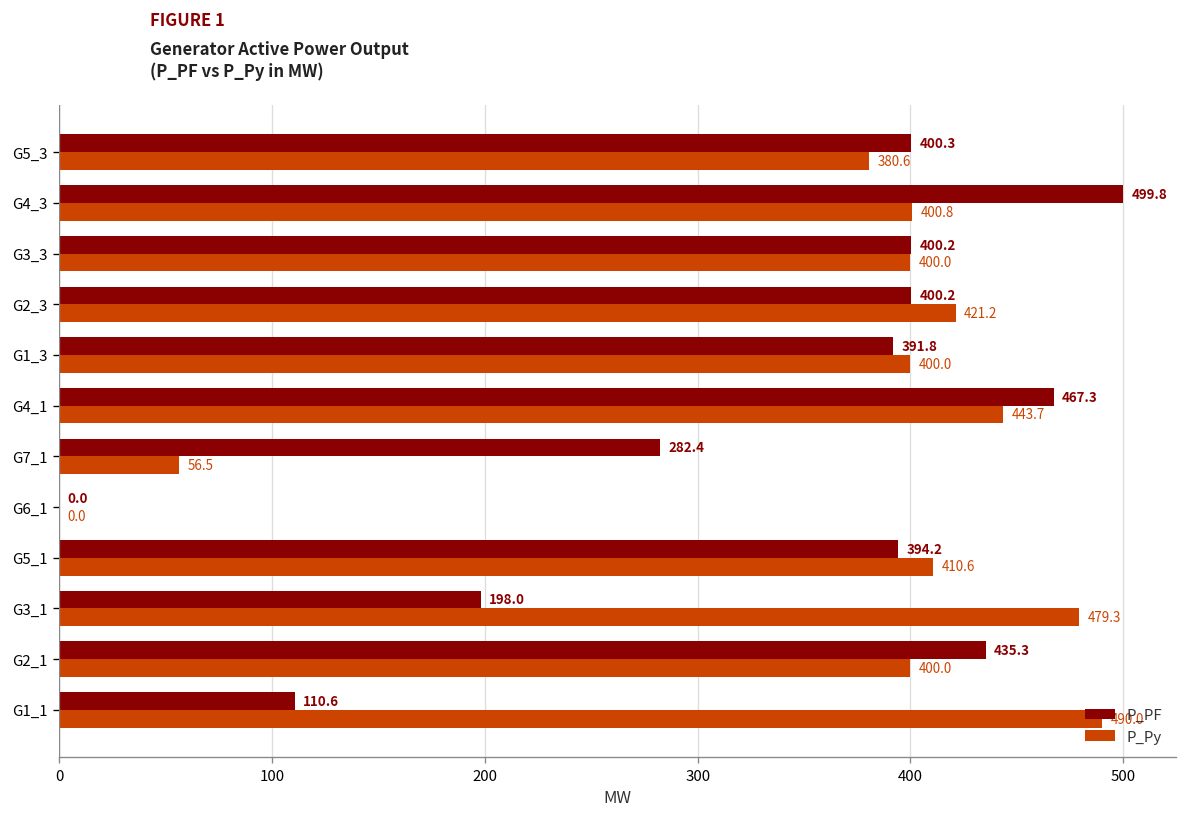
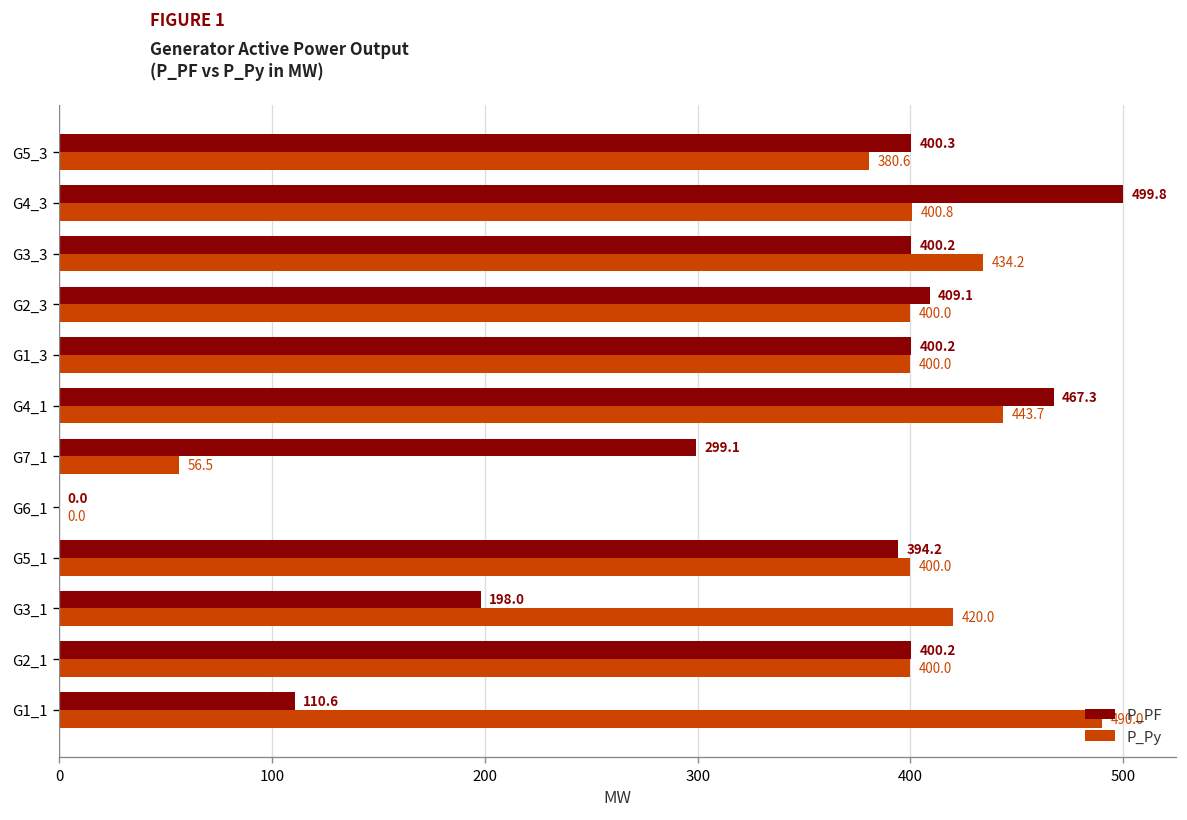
  {
    "P_PF": {
      "G5_3": 400.3,
      "G4_3": 499.8,
      "G3_3": 400.2,
-     "G2_3": 400.2,
-     "G1_3": 391.8,
+     "G2_3": 409.1,
+     "G1_3": 400.2,
      "G4_1": 467.3,
-     "G7_1": 282.4,
+     "G7_1": 299.1,
      "G6_1": 0.0,
      "G5_1": 394.2,
      "G3_1": 198.0,
-     "G2_1": 435.3,
+     "G2_1": 400.2,
      "G1_1": 110.6
    },
    "P_Py": {
      "G5_3": 380.6,
      "G4_3": 400.8,
-     "G3_3": 400.0,
-     "G2_3": 421.2,
+     "G3_3": 434.2,
+     "G2_3": 400.0,
      "G1_3": 400.0,
      "G4_1": 443.7,
      "G7_1": 56.5,
      "G6_1": 0.0,
-     "G5_1": 410.6,
-     "G3_1": 479.3,
+     "G5_1": 400.0,
+     "G3_1": 420.0,
      "G2_1": 400.0,
      "G1_1": 490.0
    }
  }
